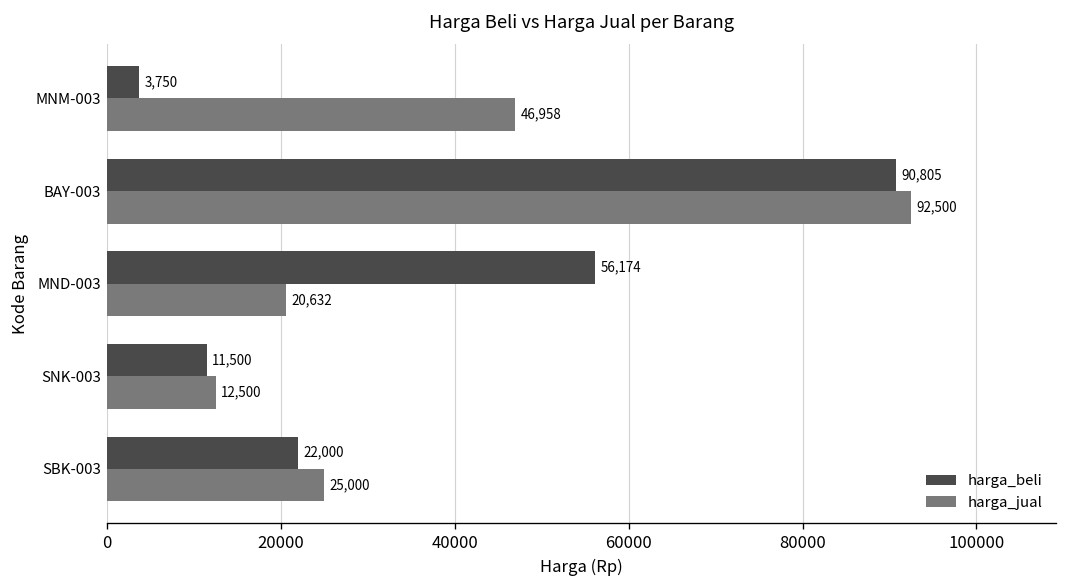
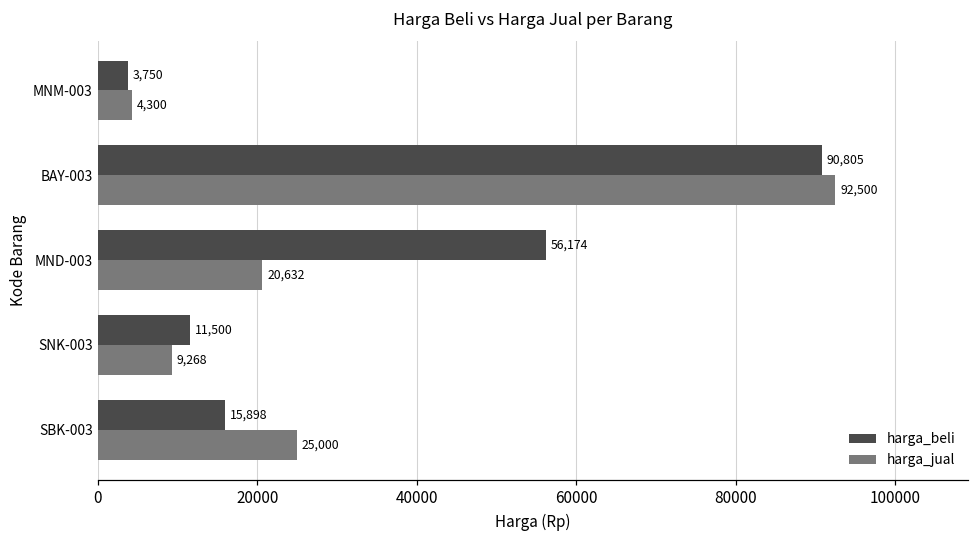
  {
    "harga_beli": {
      "MNM-003": "3,750",
      "BAY-003": "90,805",
      "MND-003": "56,174",
      "SNK-003": "11,500",
-     "SBK-003": "22,000"
+     "SBK-003": "15,898"
    },
    "harga_jual": {
-     "MNM-003": "46,958",
+     "MNM-003": "4,300",
      "BAY-003": "92,500",
      "MND-003": "20,632",
-     "SNK-003": "12,500",
+     "SNK-003": "9,268",
      "SBK-003": "25,000"
    }
  }
